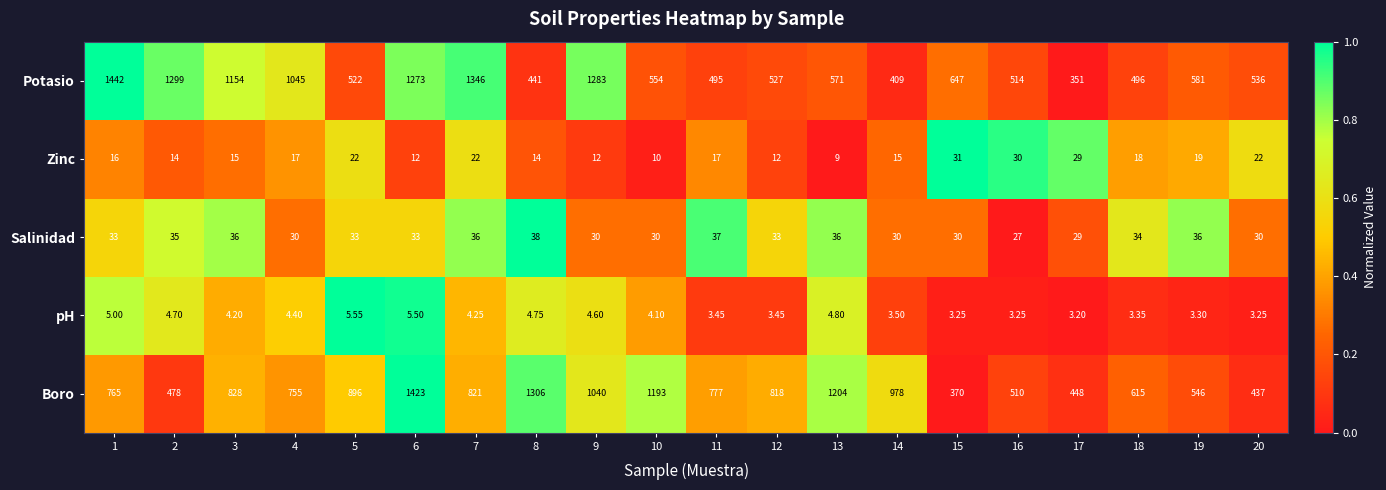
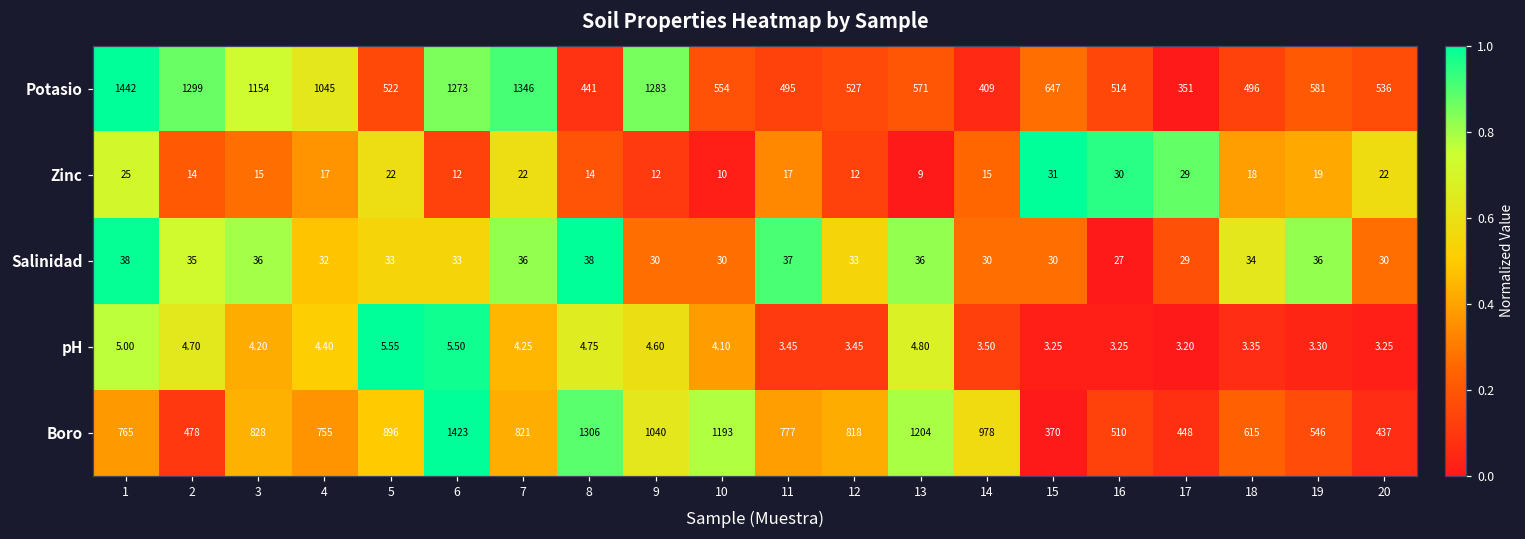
  {
    "Potasio": {
      "1": 1442,
      "2": 1299,
      "3": 1154,
      "4": 1045,
      "5": 522,
      "6": 1273,
      "7": 1346,
      "8": 441,
      "9": 1283,
      "10": 554,
      "11": 495,
      "12": 527,
      "13": 571,
      "14": 409,
      "15": 647,
      "16": 514,
      "17": 351,
      "18": 496,
      "19": 581,
      "20": 536
    },
    "Zinc": {
-     "1": 16,
+     "1": 25,
      "2": 14,
      "3": 15,
      "4": 17,
      "5": 22,
      "6": 12,
      "7": 22,
      "8": 14,
      "9": 12,
      "10": 10,
      "11": 17,
      "12": 12,
      "13": 9,
      "14": 15,
      "15": 31,
      "16": 30,
      "17": 29,
      "18": 18,
      "19": 19,
      "20": 22
    },
    "Salinidad": {
-     "1": 33,
+     "1": 38,
      "2": 35,
      "3": 36,
-     "4": 30,
+     "4": 32,
      "5": 33,
      "6": 33,
      "7": 36,
      "8": 38,
      "9": 30,
      "10": 30,
      "11": 37,
      "12": 33,
      "13": 36,
      "14": 30,
      "15": 30,
      "16": 27,
      "17": 29,
      "18": 34,
      "19": 36,
      "20": 30
    },
    "pH": {
      "1": 5.00,
      "2": 4.70,
      "3": 4.20,
      "4": 4.40,
      "5": 5.55,
      "6": 5.50,
      "7": 4.25,
      "8": 4.75,
      "9": 4.60,
      "10": 4.10,
      "11": 3.45,
      "12": 3.45,
      "13": 4.80,
      "14": 3.50,
      "15": 3.25,
      "16": 3.25,
      "17": 3.20,
      "18": 3.35,
      "19": 3.30,
      "20": 3.25
    },
    "Boro": {
      "1": 765,
      "2": 478,
      "3": 828,
      "4": 755,
      "5": 896,
      "6": 1423,
      "7": 821,
      "8": 1306,
      "9": 1040,
      "10": 1193,
      "11": 777,
      "12": 818,
      "13": 1204,
      "14": 978,
      "15": 370,
      "16": 510,
      "17": 448,
      "18": 615,
      "19": 546,
      "20": 437
    }
  }
